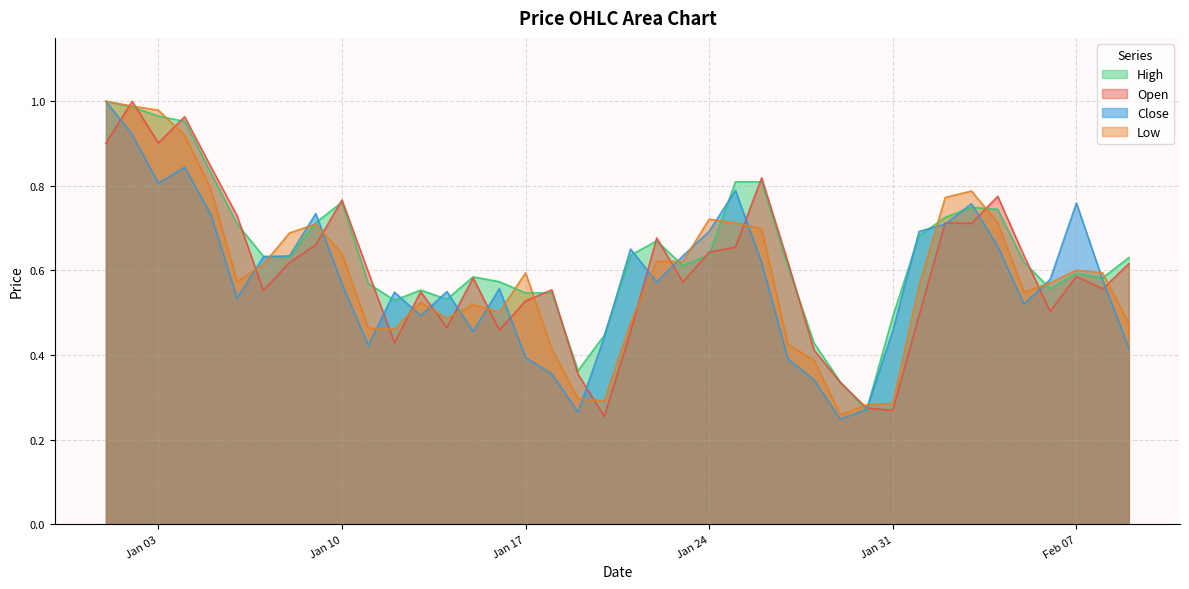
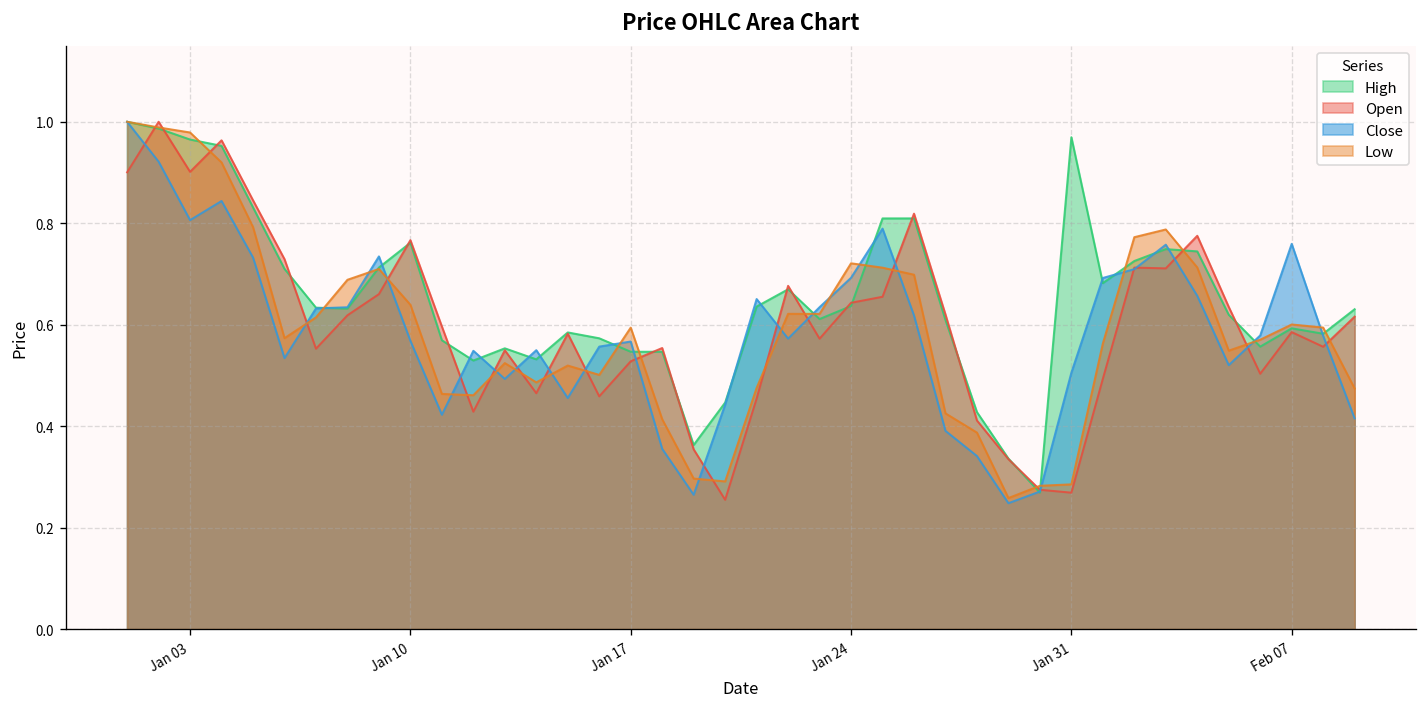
  {
    "High": {
      "Jan 03": 0.97,
      "Jan 17": 0.55,
      "Jan 24": 0.64,
-     "Jan 31": 0.49,
+     "Jan 31": 0.97,
      "Feb 07": 0.59
    },
    "Close": {
      "Jan 03": 0.81,
      "Jan 10": 0.57,
-     "Jan 17": 0.39,
+     "Jan 17": 0.57,
      "Jan 24": 0.69,
-     "Jan 31": 0.46,
+     "Jan 31": 0.51,
      "Feb 07": 0.76
    }
  }
